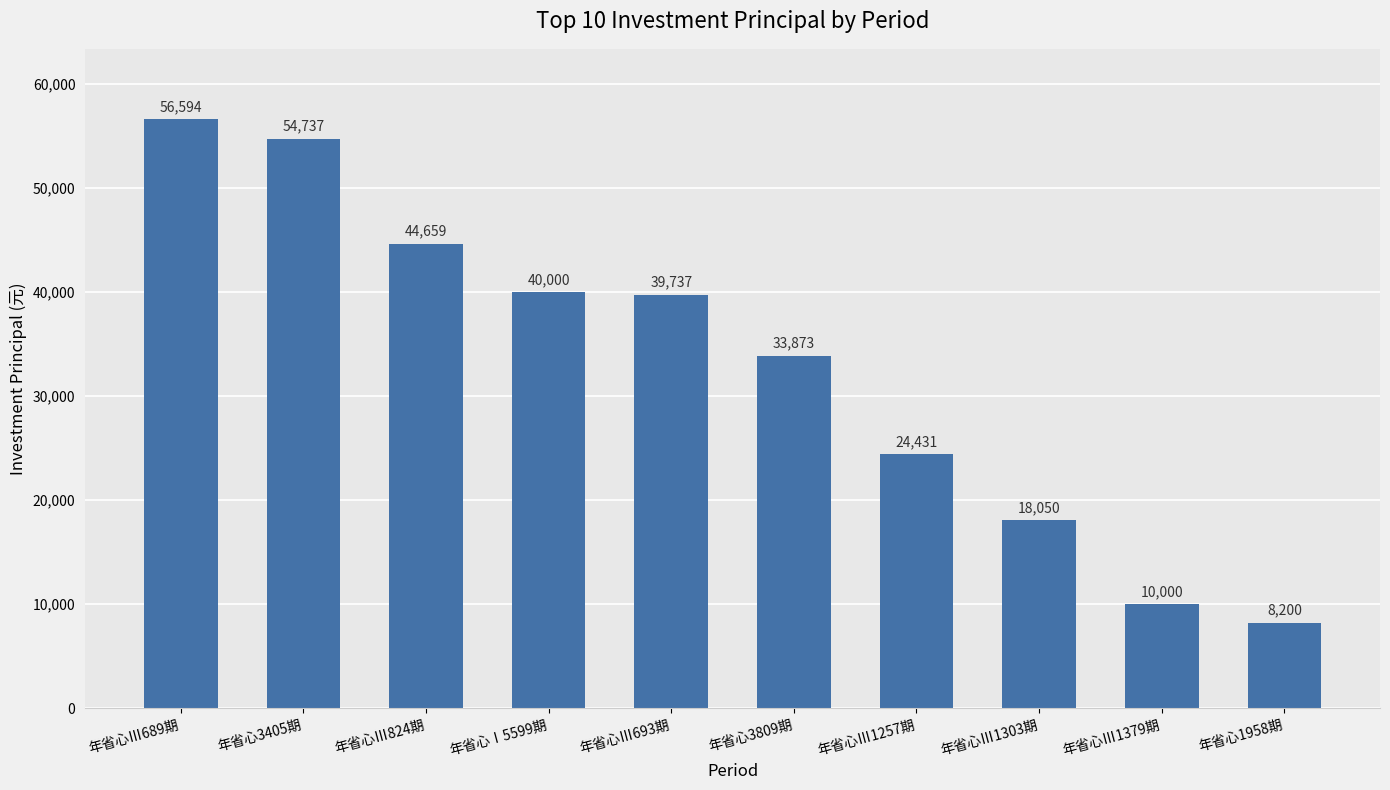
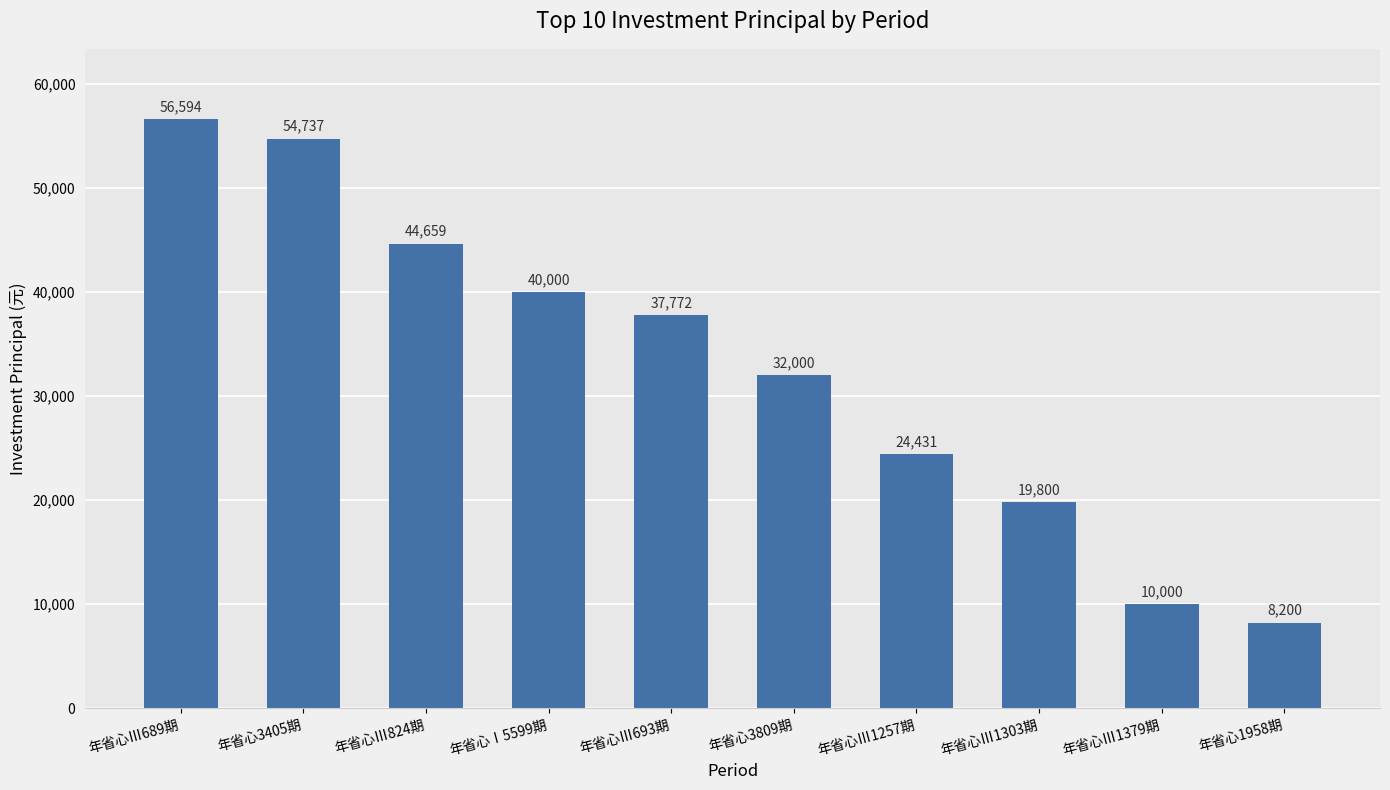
  {
    "年省心Ⅲ689期": "56,594",
    "年省心3405期": "54,737",
    "年省心Ⅲ824期": "44,659",
    "年省心Ⅰ5599期": "40,000",
-   "年省心Ⅲ693期": "39,737",
-   "年省心3809期": "33,873",
+   "年省心Ⅲ693期": "37,772",
+   "年省心3809期": "32,000",
    "年省心Ⅲ1257期": "24,431",
-   "年省心Ⅲ1303期": "18,050",
+   "年省心Ⅲ1303期": "19,800",
    "年省心Ⅲ1379期": "10,000",
    "年省心1958期": "8,200"
  }
